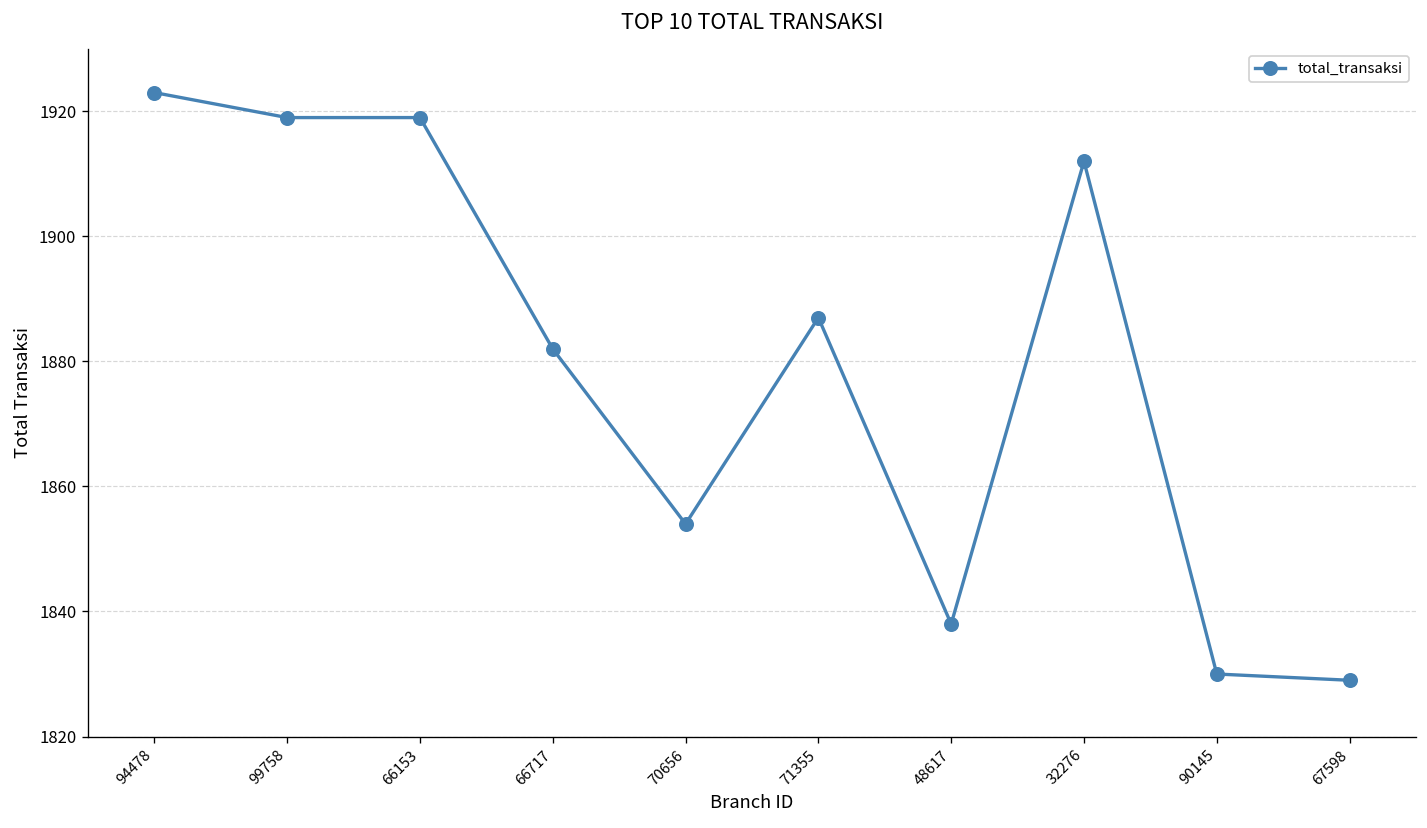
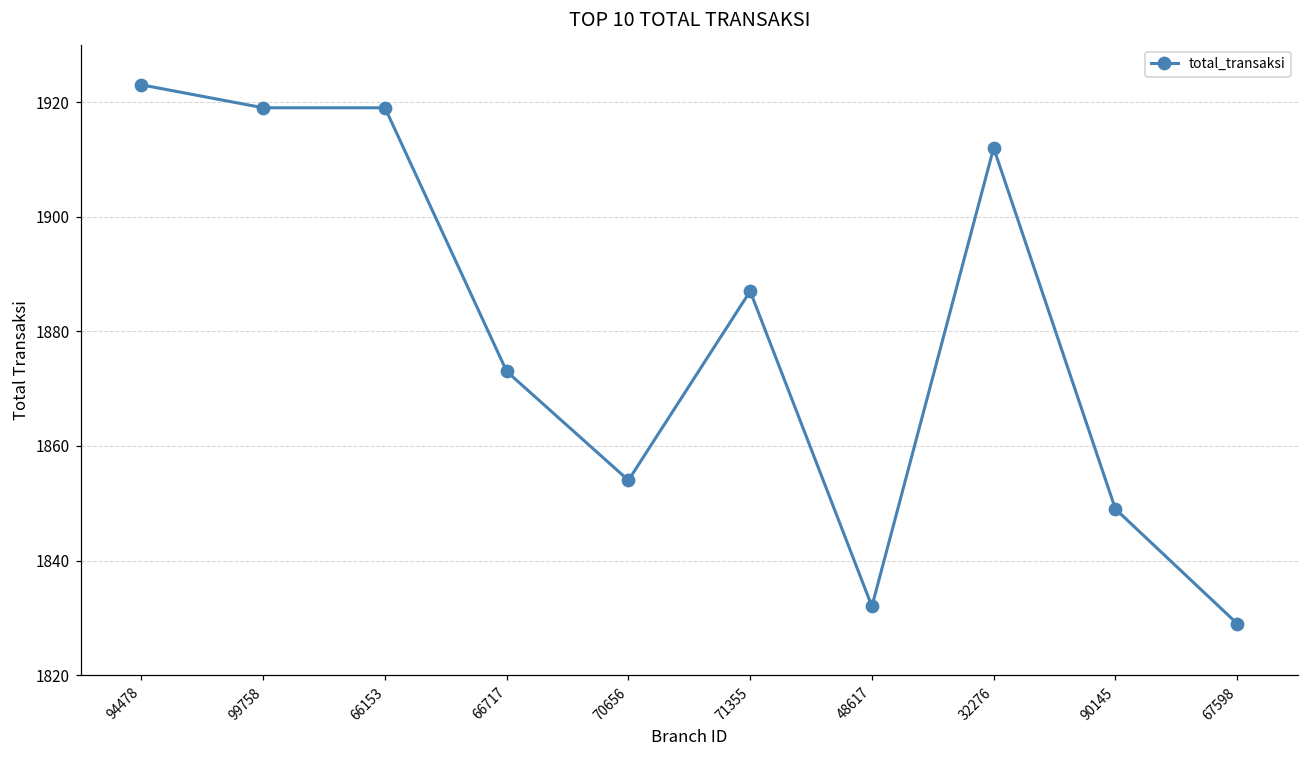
  {
    "94478": 1923,
    "99758": 1919,
    "66153": 1919,
-   "66717": 1882,
+   "66717": 1873,
    "70656": 1854,
    "71355": 1887,
-   "48617": 1838,
+   "48617": 1832,
    "32276": 1912,
-   "90145": 1830,
+   "90145": 1849,
    "67598": 1829
  }
